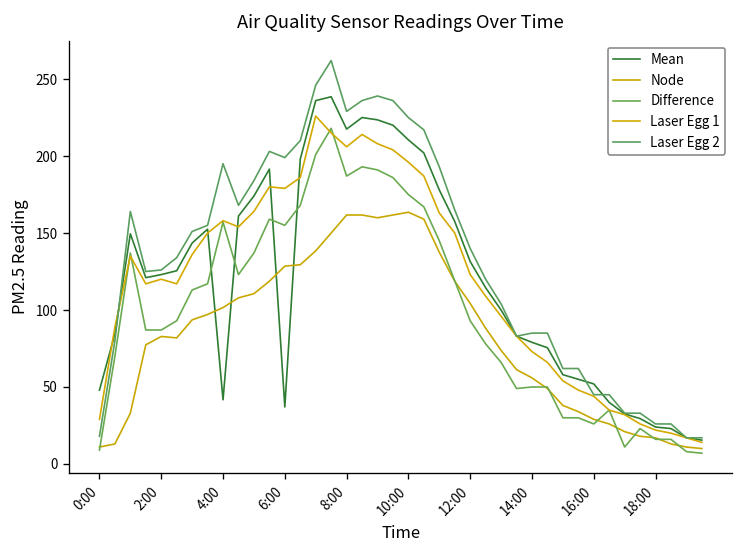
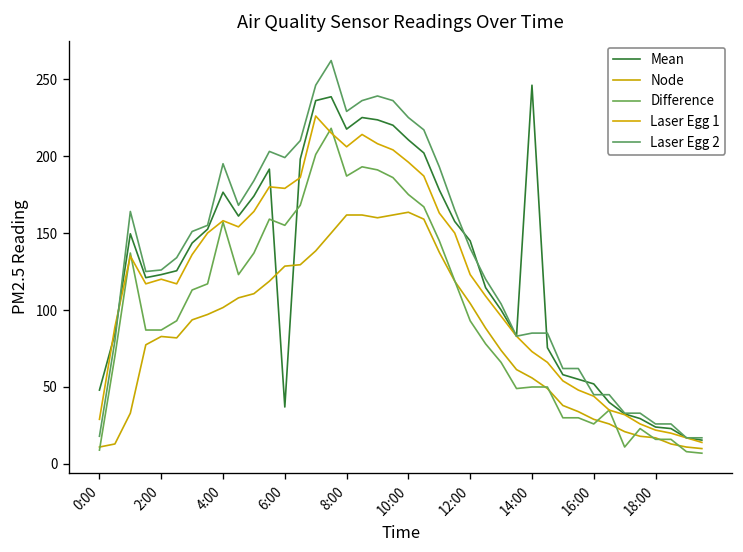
  {
    "Mean": {
      "0:00": 48,
      "2:00": 123,
-     "4:00": 42,
+     "4:00": 177,
      "6:00": 37,
      "8:00": 218,
      "10:00": 211,
-     "12:00": 132,
-     "14:00": 79,
+     "12:00": 145,
+     "14:00": 246,
      "16:00": 52
    }
  }
